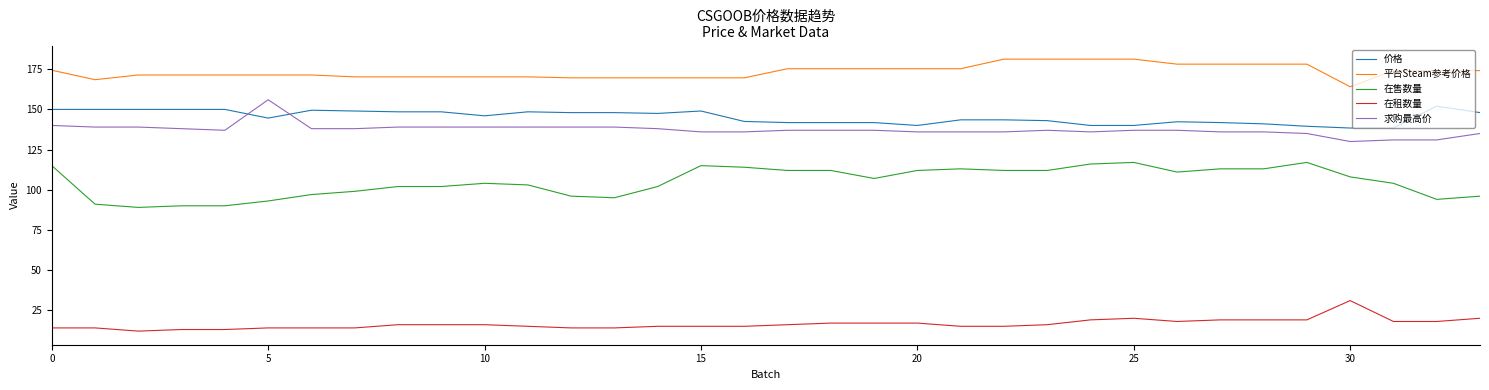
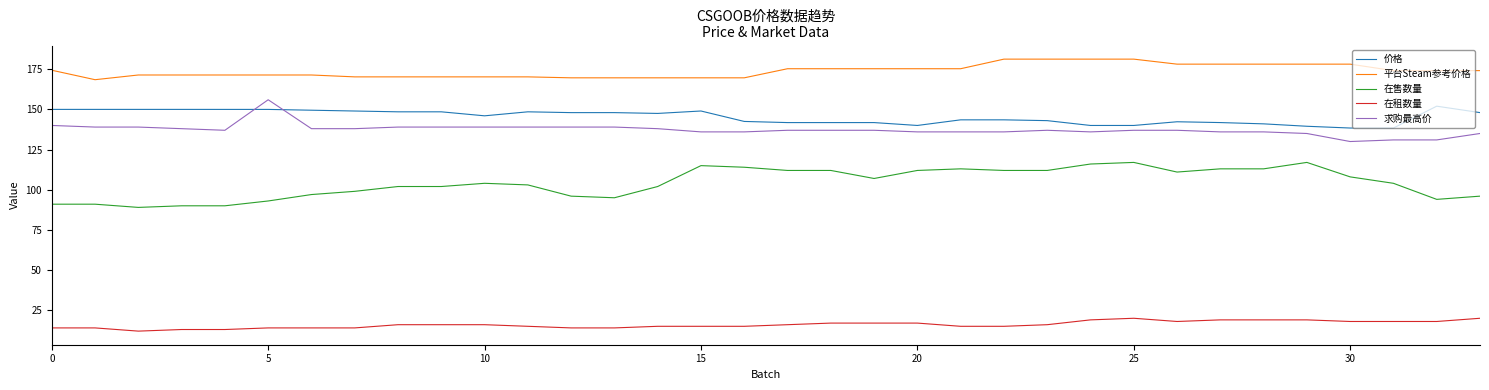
  {
    "价格": {
      "0": 150,
-     "5": 145,
+     "5": 150,
      "10": 146,
      "15": 149,
      "20": 140,
      "25": 140,
      "30": 138
    },
    "平台Steam参考价格": {
      "0": 174,
      "5": 171,
      "10": 170,
      "15": 170,
      "20": 175,
      "25": 181,
-     "30": 164
+     "30": 178
    },
    "在售数量": {
-     "0": 115,
+     "0": 91,
      "5": 93,
      "10": 104,
      "15": 115,
      "20": 112,
      "25": 117,
      "30": 108
    },
    "在租数量": {
      "0": 14,
      "5": 14,
      "10": 16,
      "15": 15,
      "20": 17,
      "25": 20,
-     "30": 31
+     "30": 18
    },
    "求购最高价": {
      "0": 140,
      "5": 156,
      "10": 139,
      "15": 136,
      "20": 136,
      "25": 137,
      "30": 130
    }
  }
